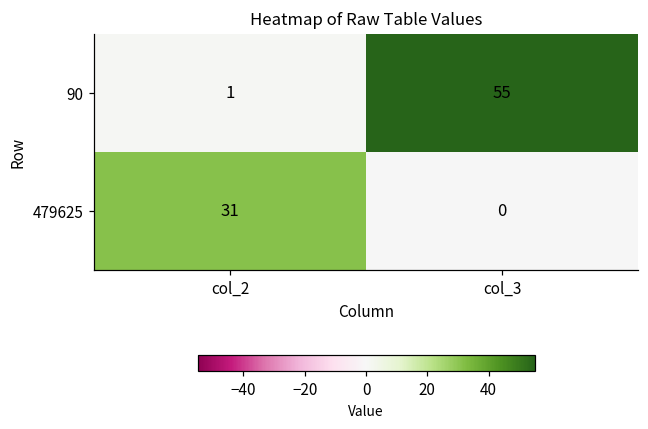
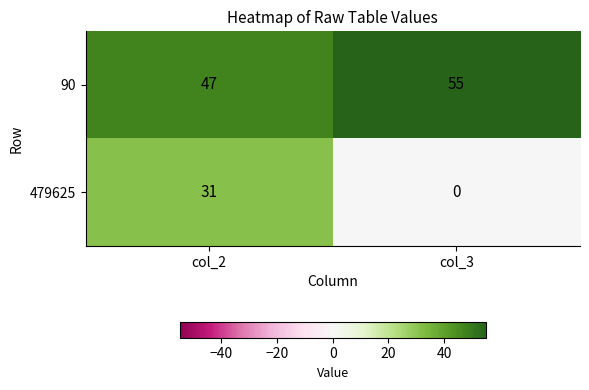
  {
    "90": {
-     "col_2": 1,
+     "col_2": 47,
      "col_3": 55
    },
    "479625": {
      "col_2": 31,
      "col_3": 0
    }
  }
